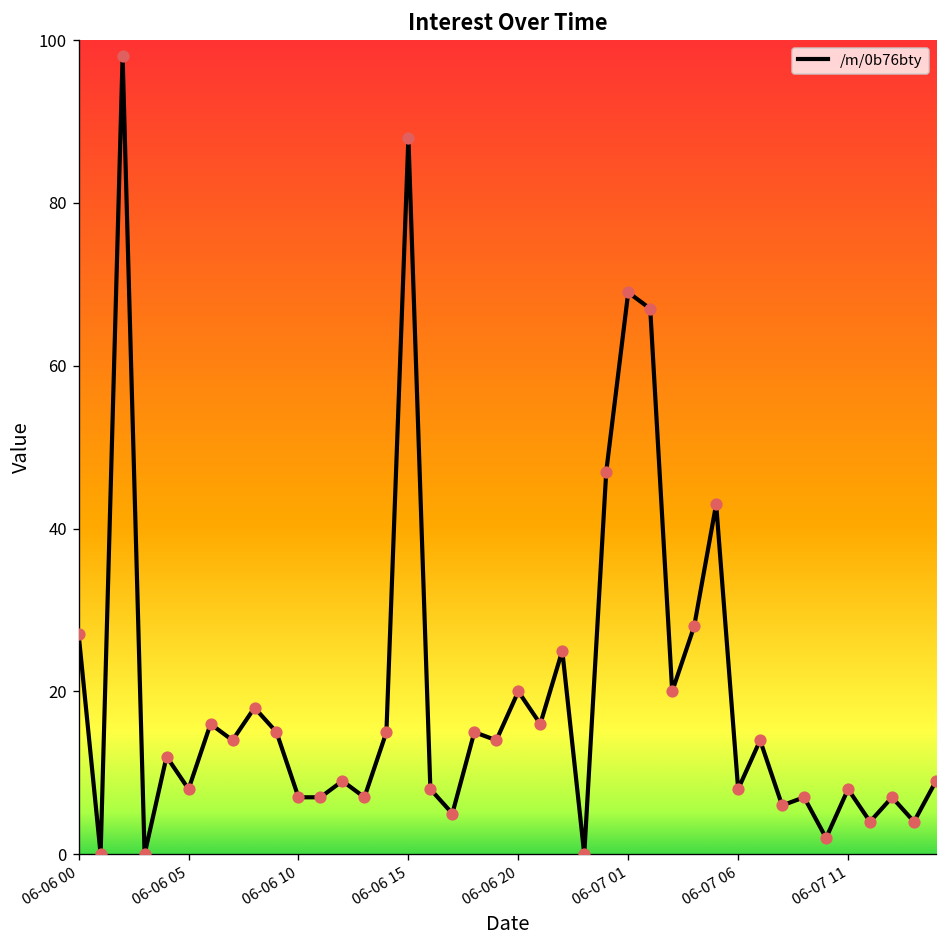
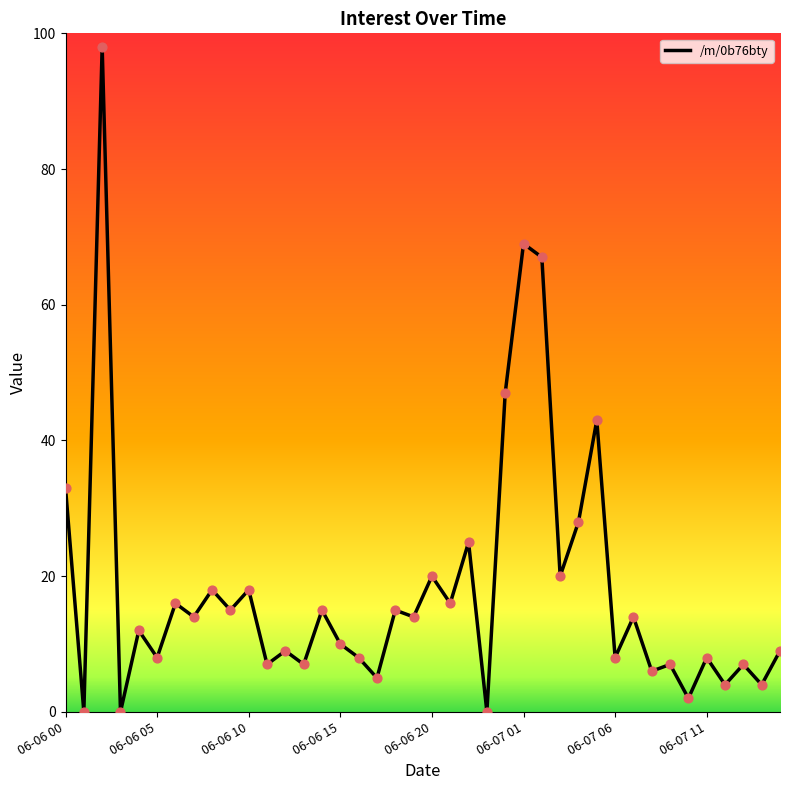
  {
-   "06-06 00": 27,
+   "06-06 00": 33,
    "06-06 05": 8,
-   "06-06 10": 7,
-   "06-06 15": 88,
+   "06-06 10": 18,
+   "06-06 15": 10,
    "06-06 20": 20,
    "06-07 01": 69,
    "06-07 06": 8,
    "06-07 11": 8
  }
